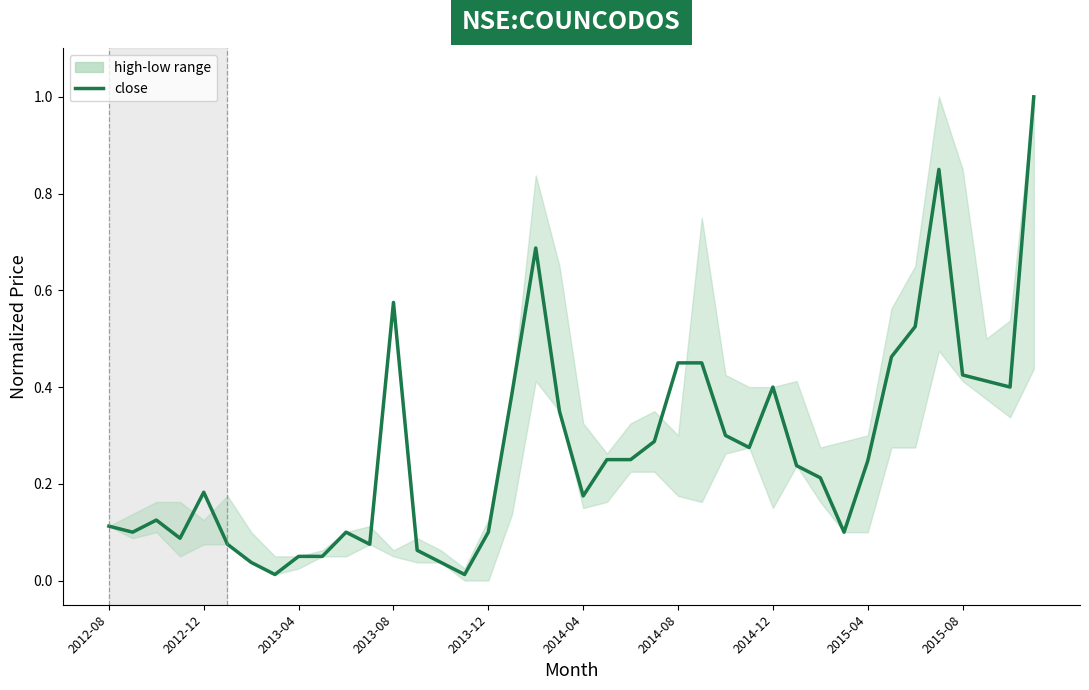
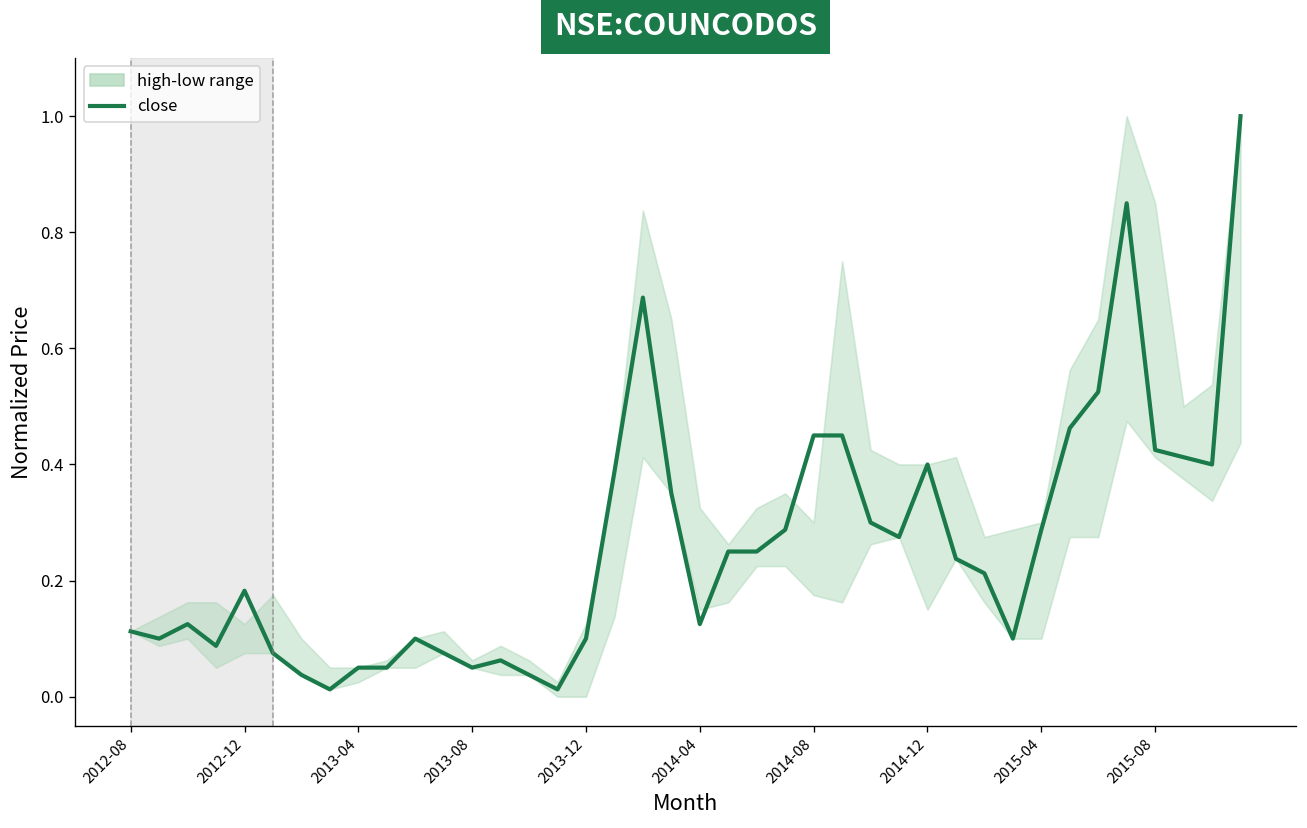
  {
    "close": {
      "2012-12": 0.18,
-     "2013-08": 0.58,
+     "2013-08": 0.05,
      "2013-12": 0.10,
-     "2014-04": 0.18,
+     "2014-04": 0.13,
      "2014-08": 0.45,
-     "2015-04": 0.25,
+     "2015-04": 0.29,
      "2015-08": 0.43
    },
    "high-low range": {
      "2013-12": 0.13
    }
  }
